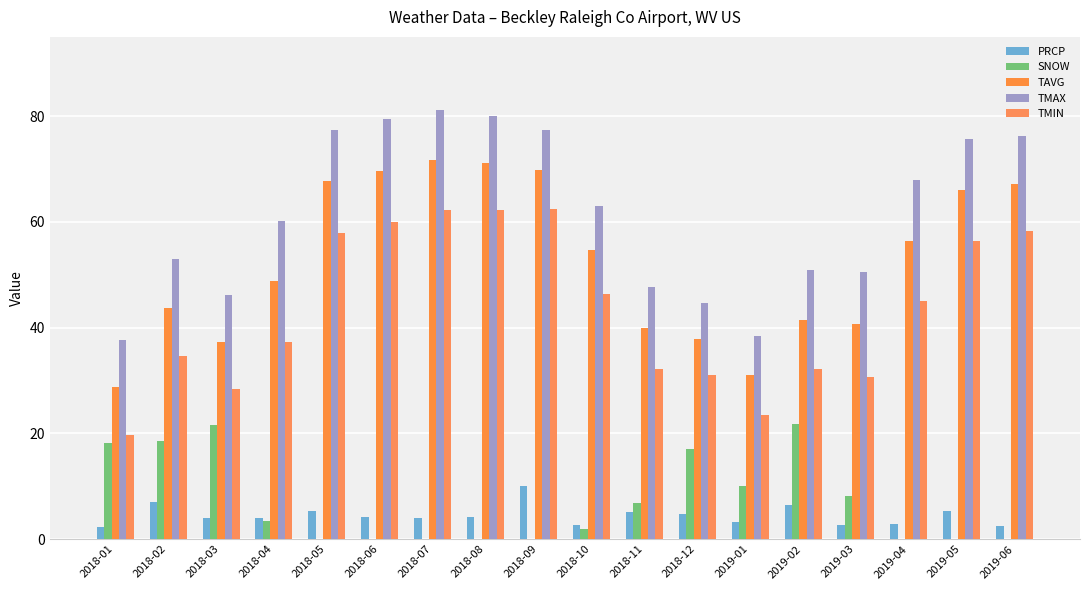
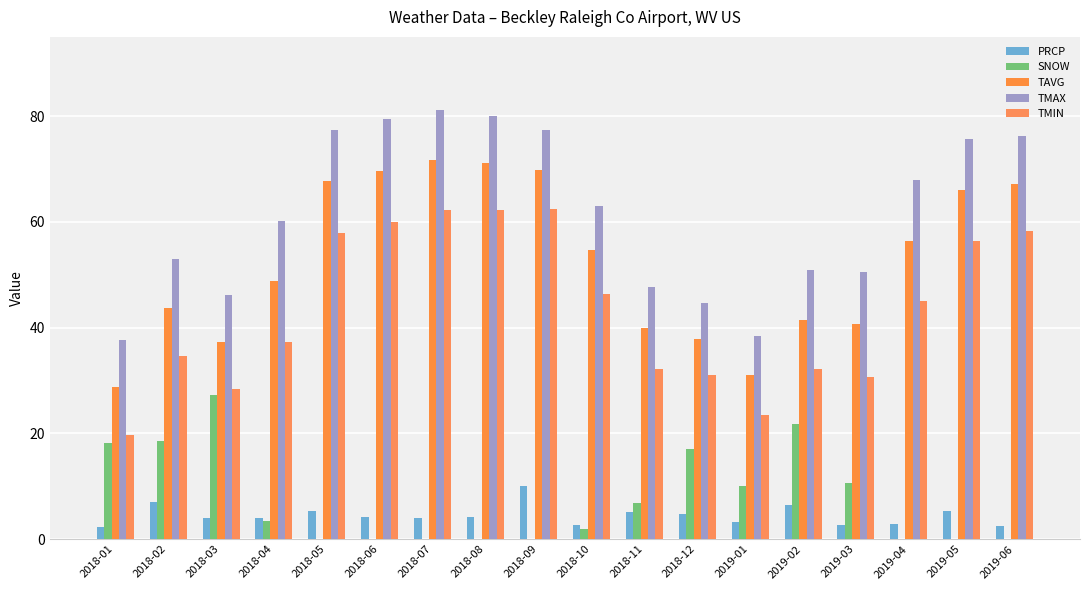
  {
    "SNOW": {
      "2018-01": 18,
      "2018-02": 19,
-     "2018-03": 22,
+     "2018-03": 27,
      "2018-04": 4,
      "2018-05": 0,
      "2018-06": 0,
      "2018-07": 0,
      "2018-08": 0,
      "2018-09": 0,
      "2018-10": 2,
      "2018-11": 7,
      "2018-12": 17,
      "2019-01": 10,
      "2019-02": 22,
-     "2019-03": 8,
+     "2019-03": 11,
      "2019-04": 0,
      "2019-05": 0,
      "2019-06": 0
    }
  }
